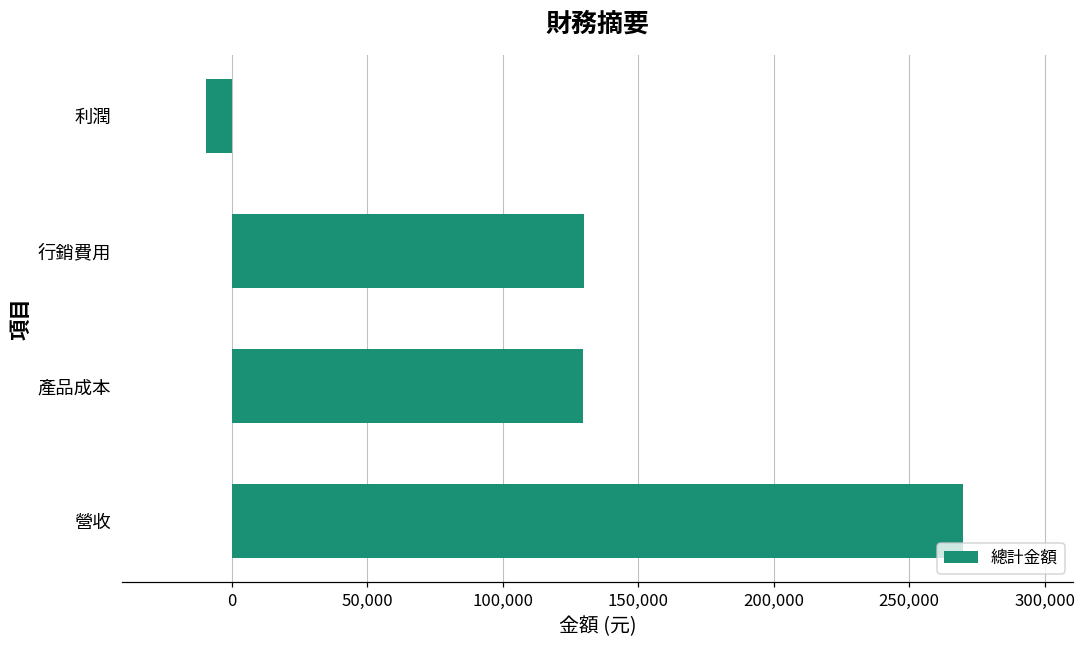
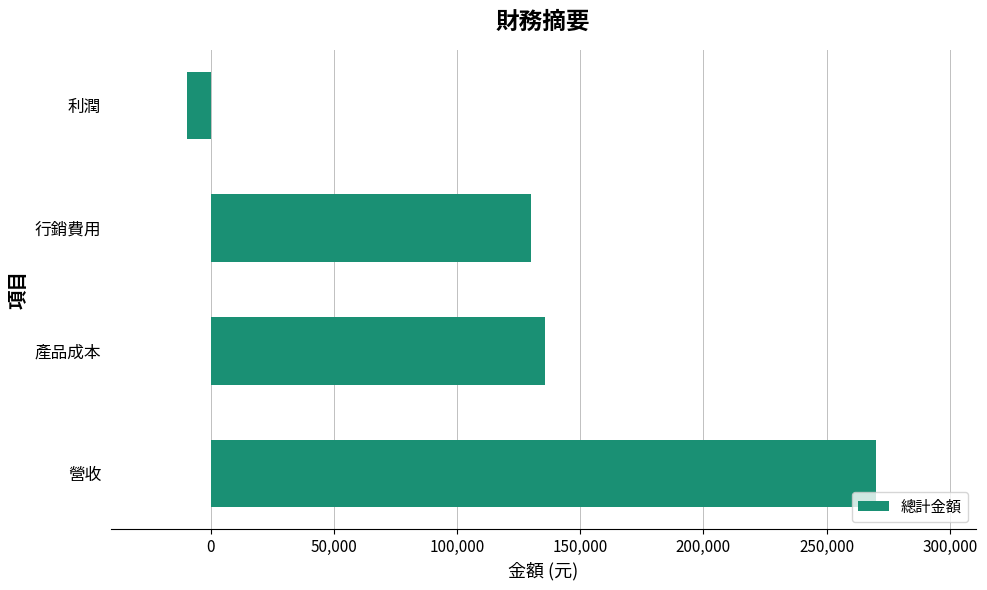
  {
    "利潤": "-10,000",
    "行銷費用": "130,000",
-   "產品成本": "130,000",
+   "產品成本": "136,000",
    "營收": "270,000"
  }
